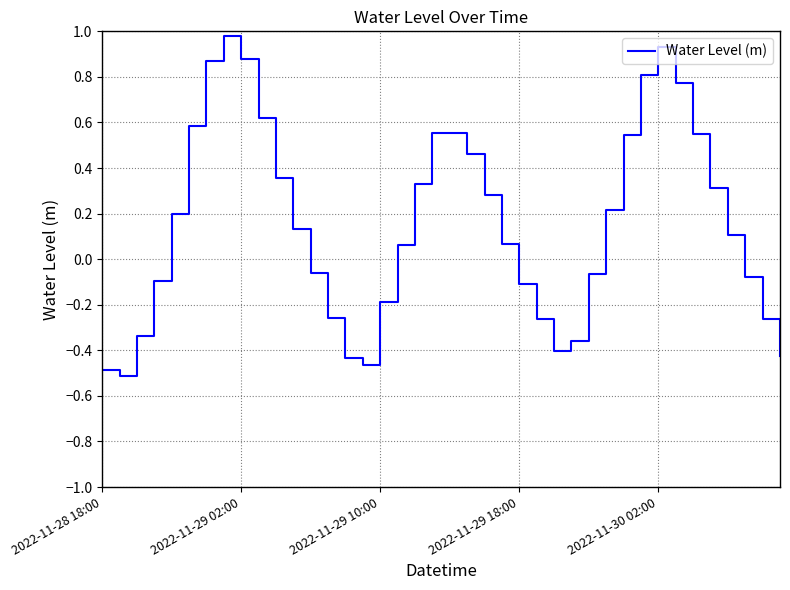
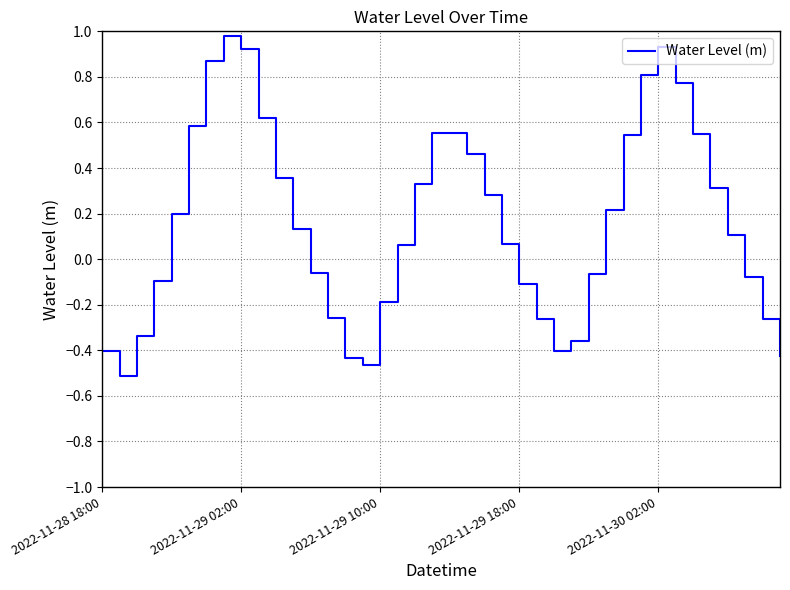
  {
-   "2022-11-28 18:00": -0.49,
-   "2022-11-29 02:00": 0.88,
+   "2022-11-28 18:00": -0.40,
+   "2022-11-29 02:00": 0.92,
    "2022-11-29 10:00": -0.19,
    "2022-11-29 18:00": -0.11
  }
